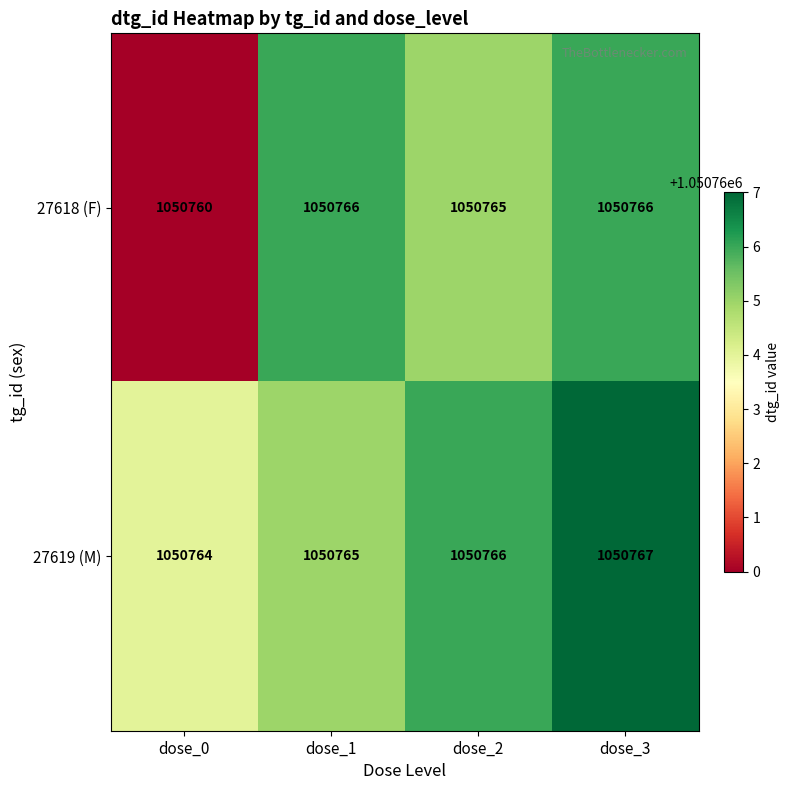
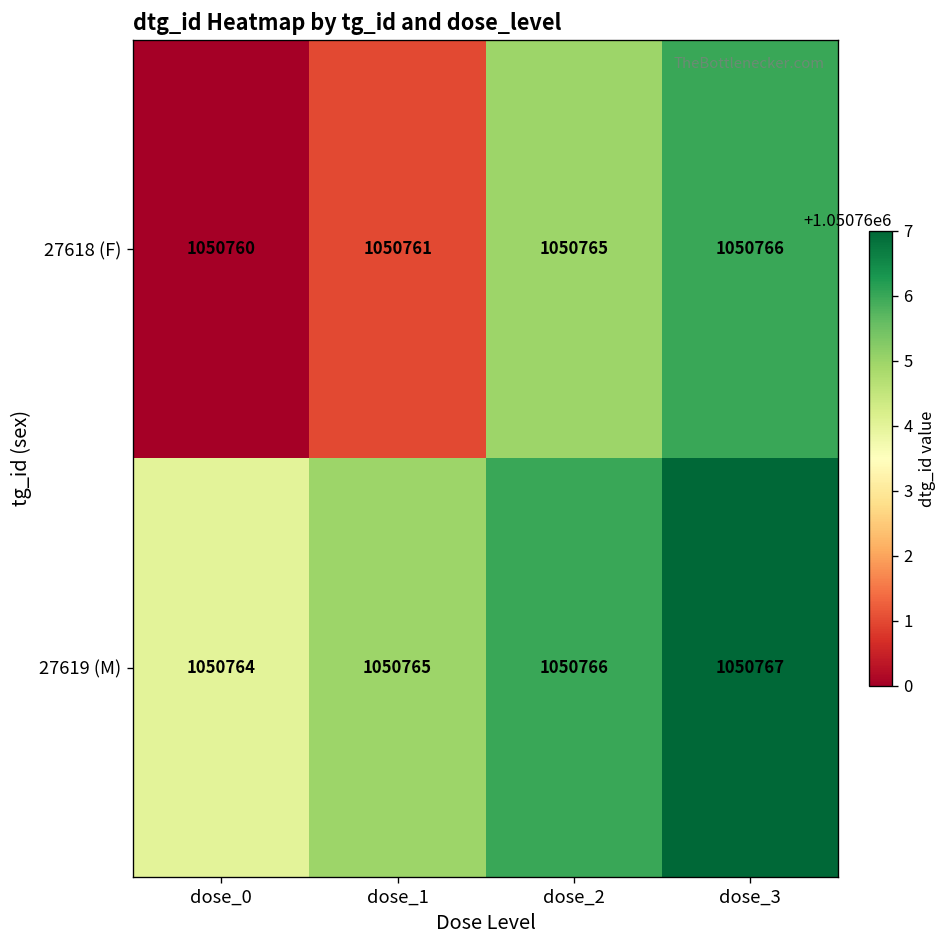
  {
    "27618 (F)": {
      "dose_0": 1050760,
-     "dose_1": 1050766,
+     "dose_1": 1050761,
      "dose_2": 1050765
    },
    "27619 (M)": {
      "dose_0": 1050764,
      "dose_1": 1050765,
      "dose_2": 1050766,
      "dose_3": 1050767
    }
  }
